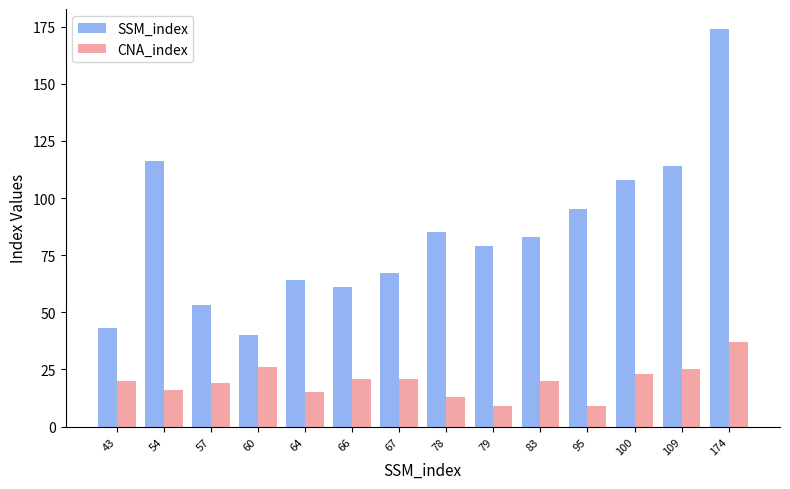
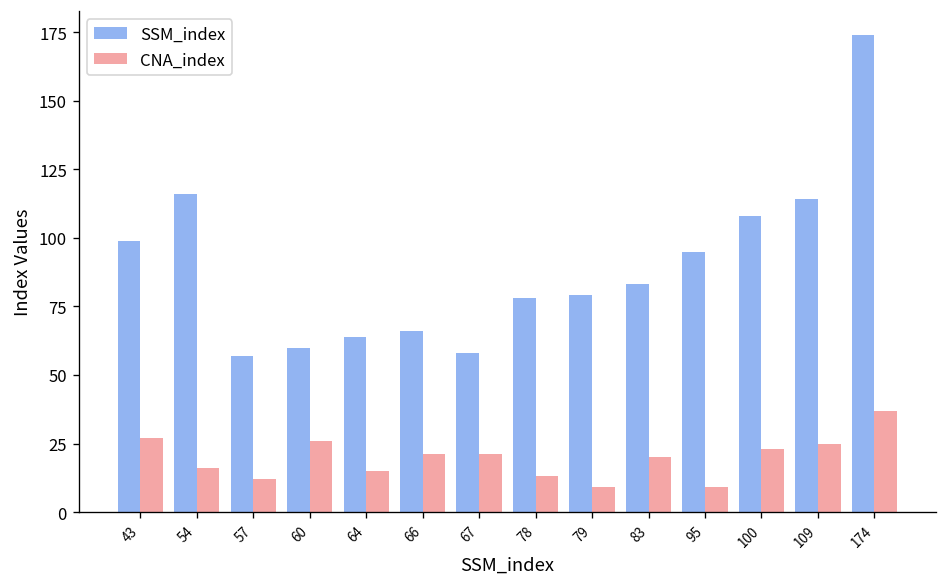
  {
    "SSM_index": {
-     "43": 43,
+     "43": 99,
      "54": 116,
-     "57": 53,
-     "60": 40,
+     "57": 57,
+     "60": 60,
      "64": 64,
-     "66": 61,
-     "67": 67,
-     "78": 85,
+     "66": 66,
+     "67": 58,
+     "78": 78,
      "79": 79,
      "83": 83,
      "95": 95,
      "100": 108,
      "109": 114,
      "174": 174
    },
    "CNA_index": {
-     "43": 20,
+     "43": 27,
      "54": 16,
-     "57": 19,
+     "57": 12,
      "60": 26,
      "64": 15,
      "66": 21,
      "67": 21,
      "78": 13,
      "79": 9,
      "83": 20,
      "95": 9,
      "100": 23,
      "109": 25,
      "174": 37
    }
  }
